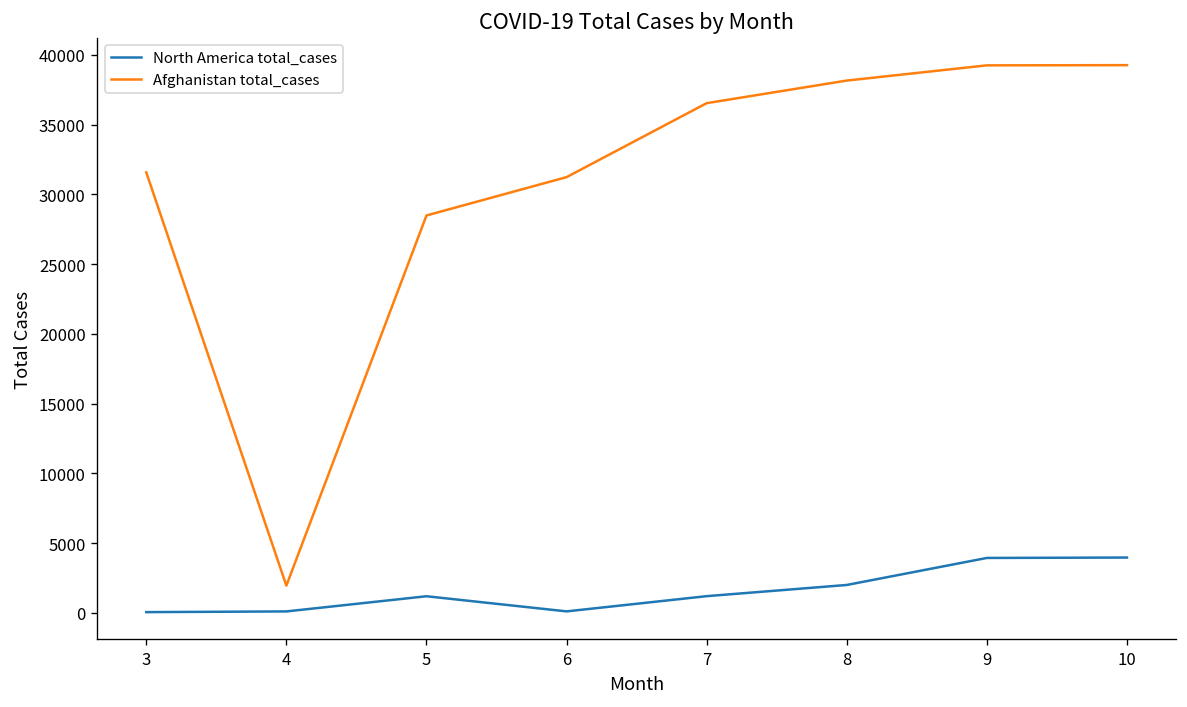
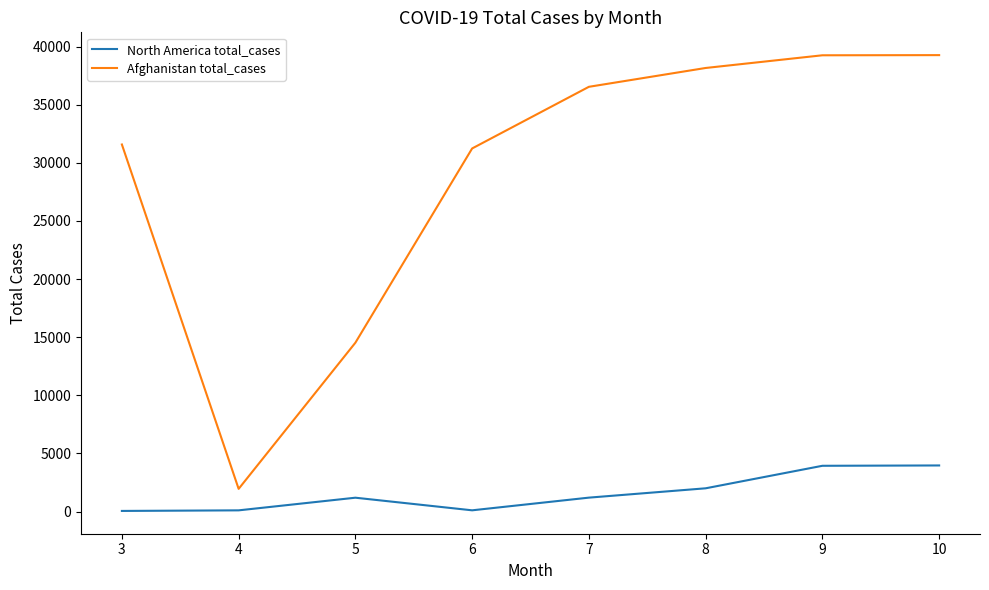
  {
    "North America total_cases": {
      "3": 100,
      "4": 100,
      "5": 1200,
      "6": 100,
      "7": 1200,
      "8": 2000,
      "9": 3900,
      "10": 4000
    },
    "Afghanistan total_cases": {
      "3": 31600,
      "4": 1900,
-     "5": 28500,
+     "5": 14500,
      "6": 31200,
      "7": 36500,
      "8": 38200,
      "9": 39300,
      "10": 39300
    }
  }
